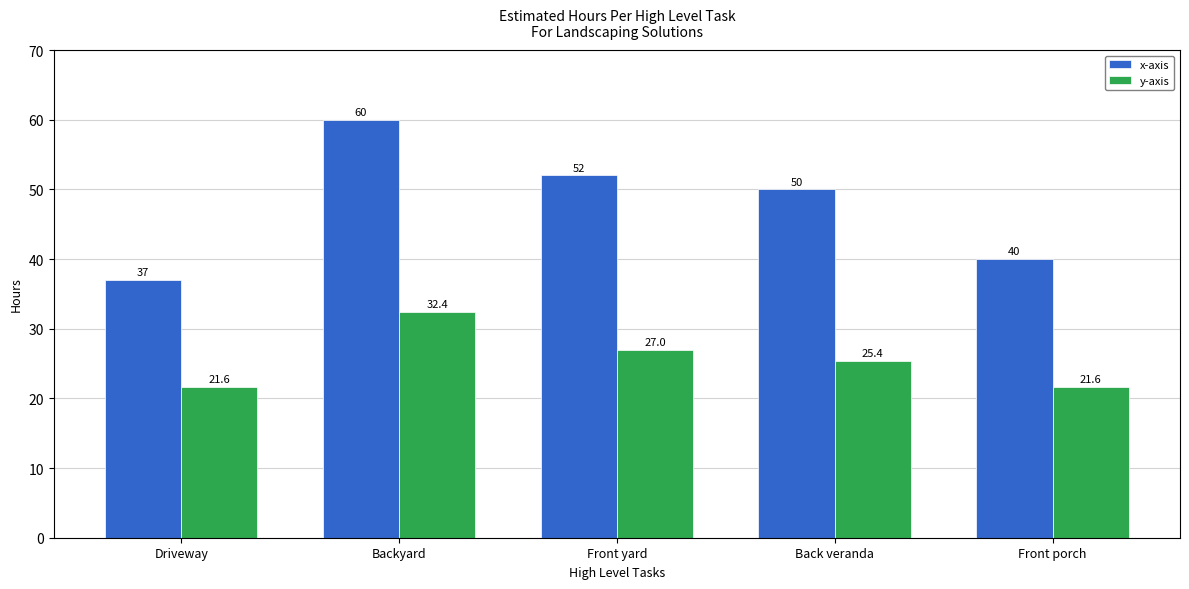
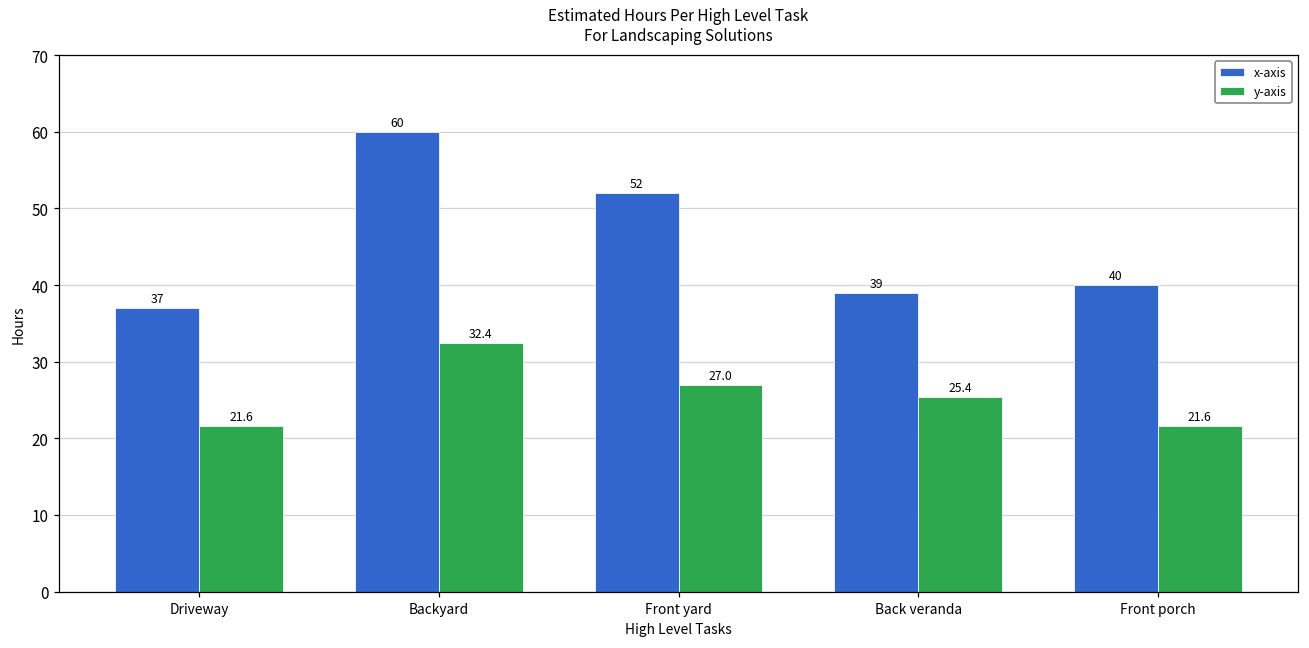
  {
    "x-axis": {
      "Driveway": 37,
      "Backyard": 60,
      "Front yard": 52,
-     "Back veranda": 50,
+     "Back veranda": 39,
      "Front porch": 40
    },
    "y-axis": {
      "Driveway": 21.6,
      "Backyard": 32.4,
      "Front yard": 27.0,
      "Back veranda": 25.4,
      "Front porch": 21.6
    }
  }
